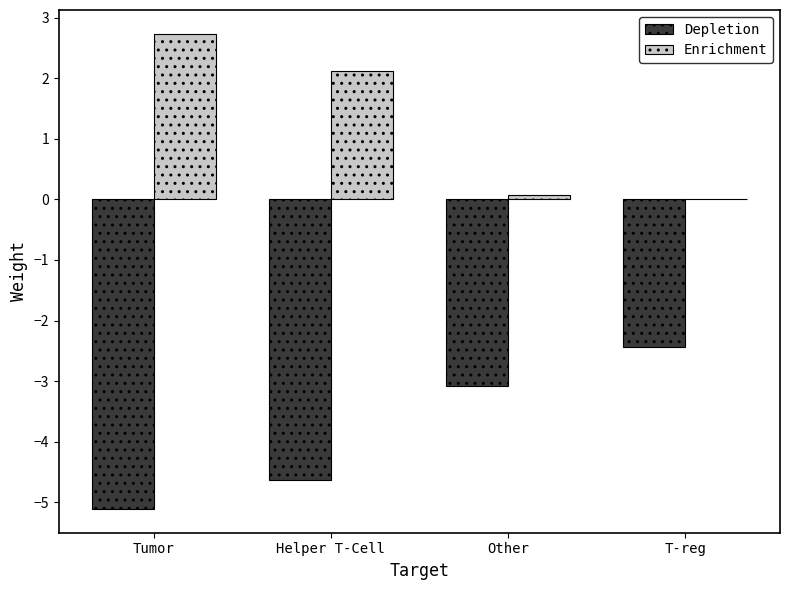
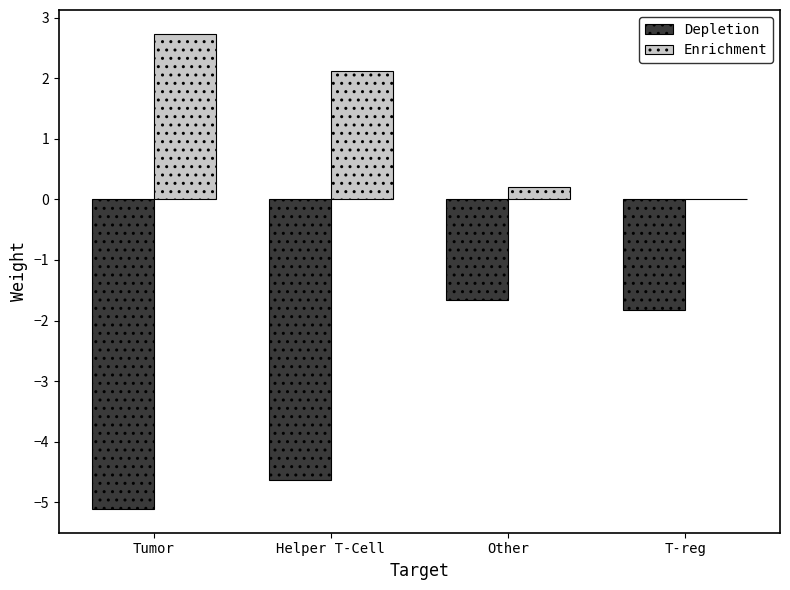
  {
    "Depletion": {
      "Tumor": -5.1,
      "Helper T-Cell": -4.6,
-     "Other": -3.1,
-     "T-reg": -2.4
+     "Other": -1.7,
+     "T-reg": -1.8
    },
    "Enrichment": {
      "Tumor": 2.7,
      "Helper T-Cell": 2.1,
-     "Other": 0.1,
+     "Other": 0.2,
      "T-reg": 0.0
    }
  }
